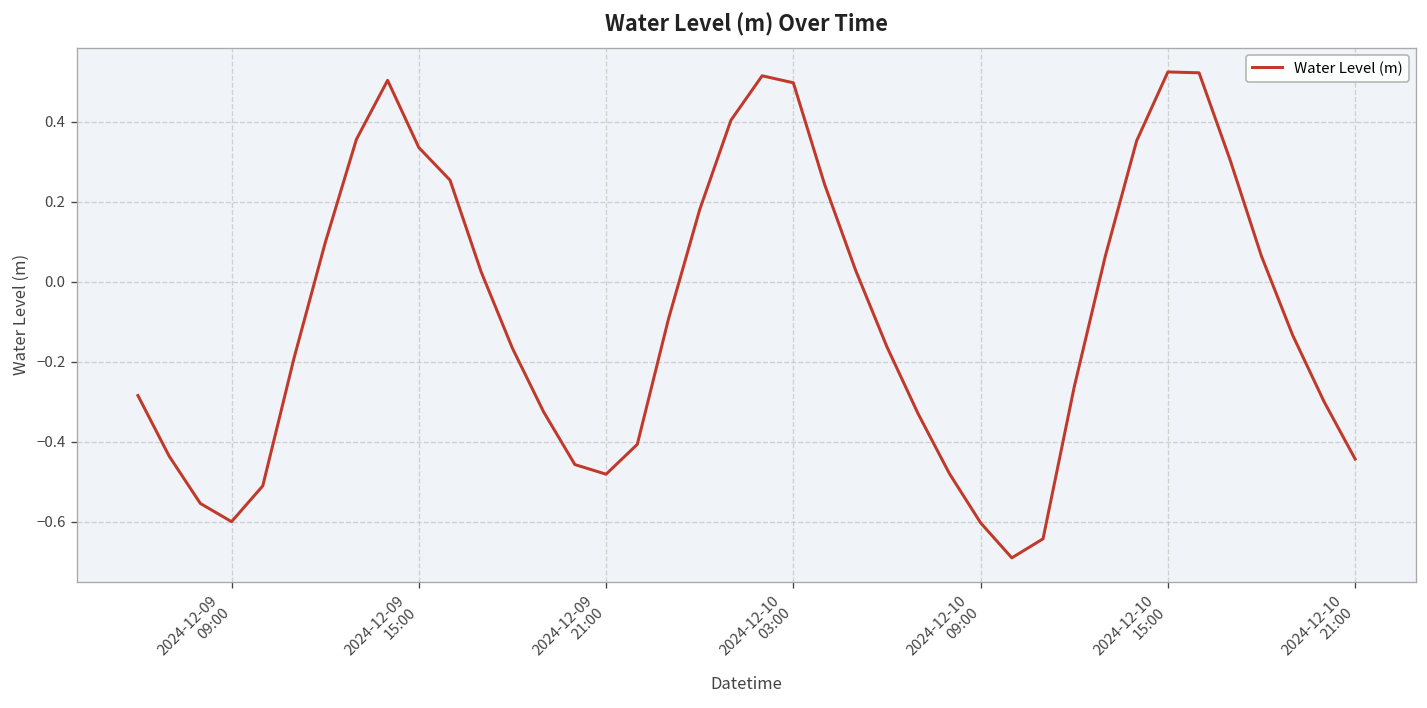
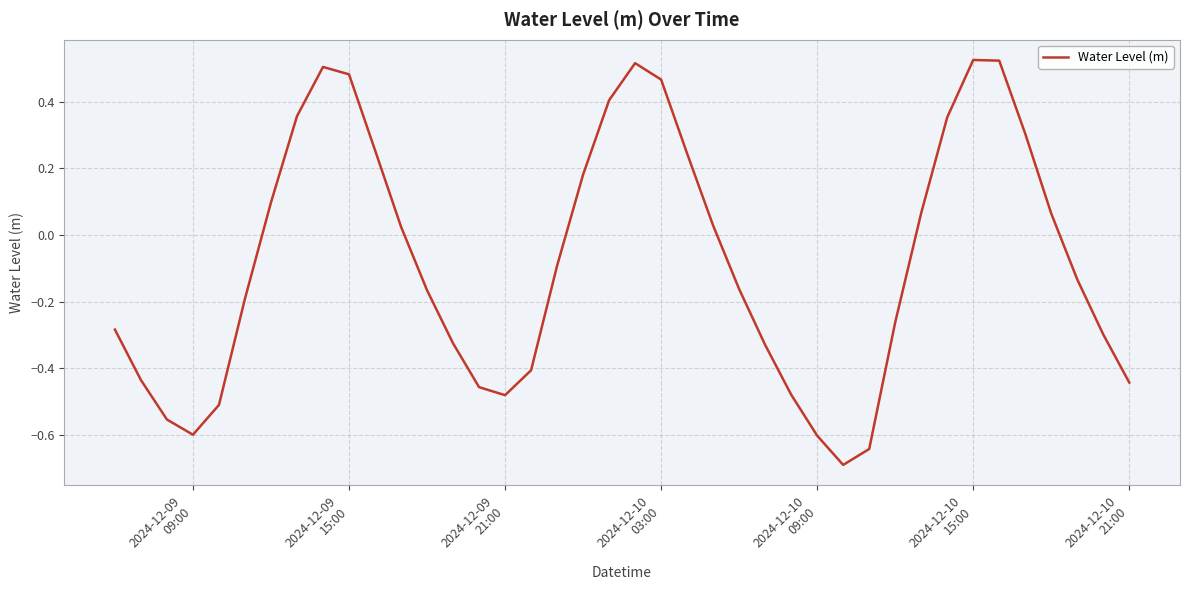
  {
    "2024-12-09 09:00": -0.60,
-   "2024-12-09 15:00": 0.34,
+   "2024-12-09 15:00": 0.48,
    "2024-12-09 21:00": -0.48,
-   "2024-12-10 03:00": 0.50,
+   "2024-12-10 03:00": 0.47,
    "2024-12-10 09:00": -0.60,
    "2024-12-10 15:00": 0.53,
    "2024-12-10 21:00": -0.44
  }
